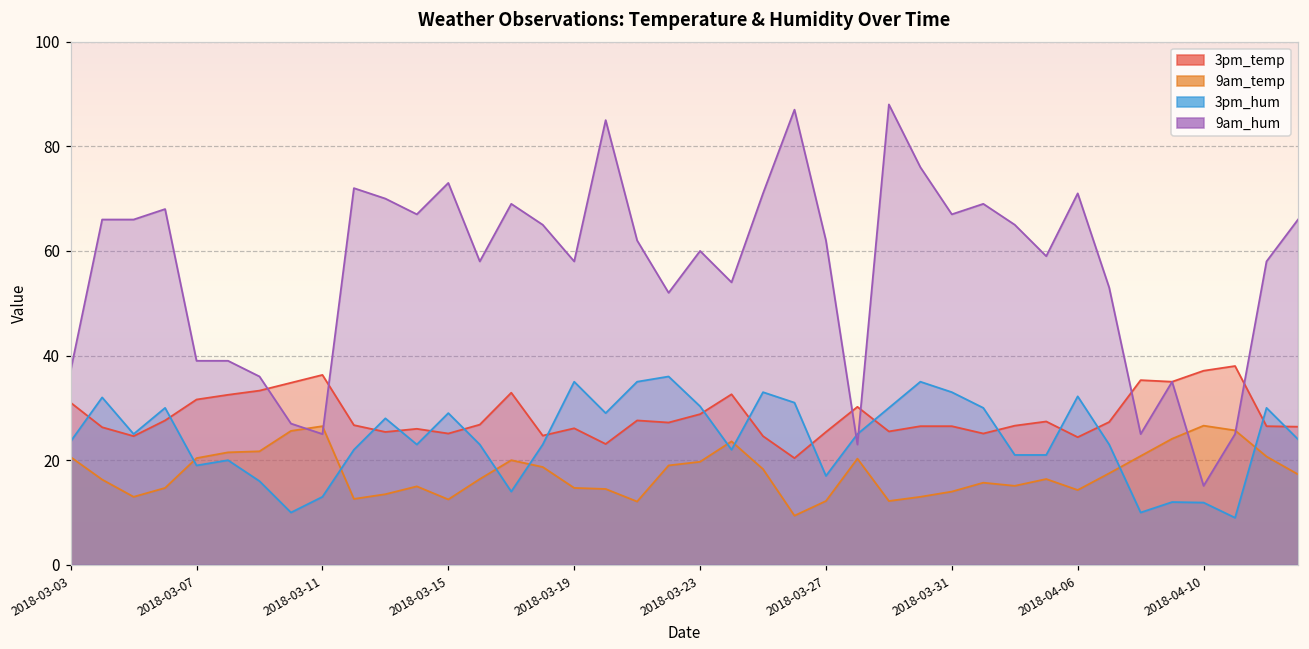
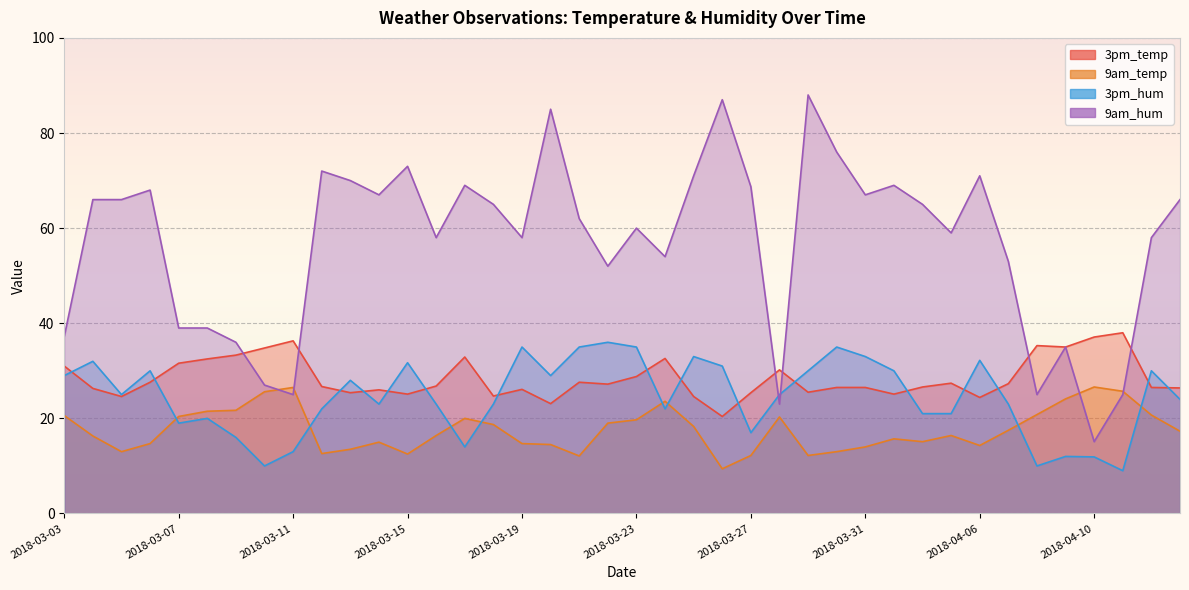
  {
    "3pm_hum": {
-     "2018-03-03": 24,
+     "2018-03-03": 29,
      "2018-03-07": 19,
      "2018-03-11": 13,
-     "2018-03-15": 29,
+     "2018-03-15": 32,
      "2018-03-19": 35,
-     "2018-03-23": 30,
+     "2018-03-23": 35,
      "2018-03-27": 17,
      "2018-03-31": 33,
      "2018-04-06": 32,
      "2018-04-10": 12
    },
    "9am_hum": {
      "2018-03-03": 37,
      "2018-03-07": 39,
      "2018-03-11": 25,
      "2018-03-15": 73,
      "2018-03-19": 58,
      "2018-03-23": 60,
-     "2018-03-27": 62,
+     "2018-03-27": 69,
      "2018-03-31": 67,
      "2018-04-06": 71,
      "2018-04-10": 15
    }
  }
